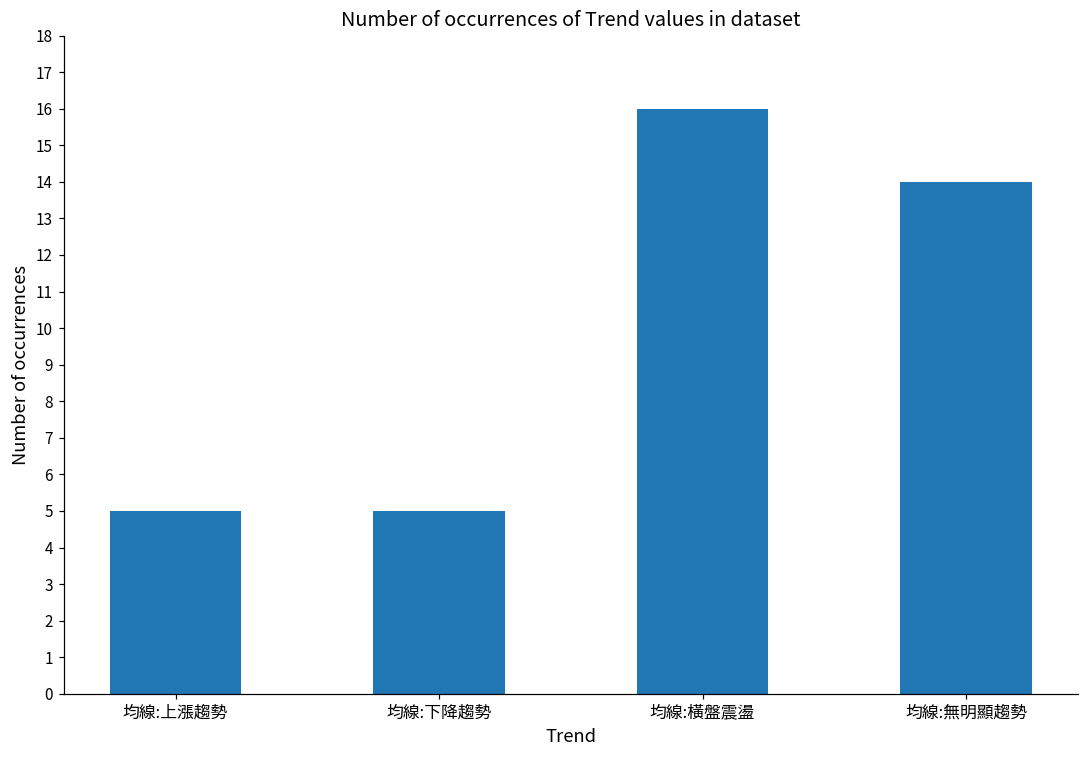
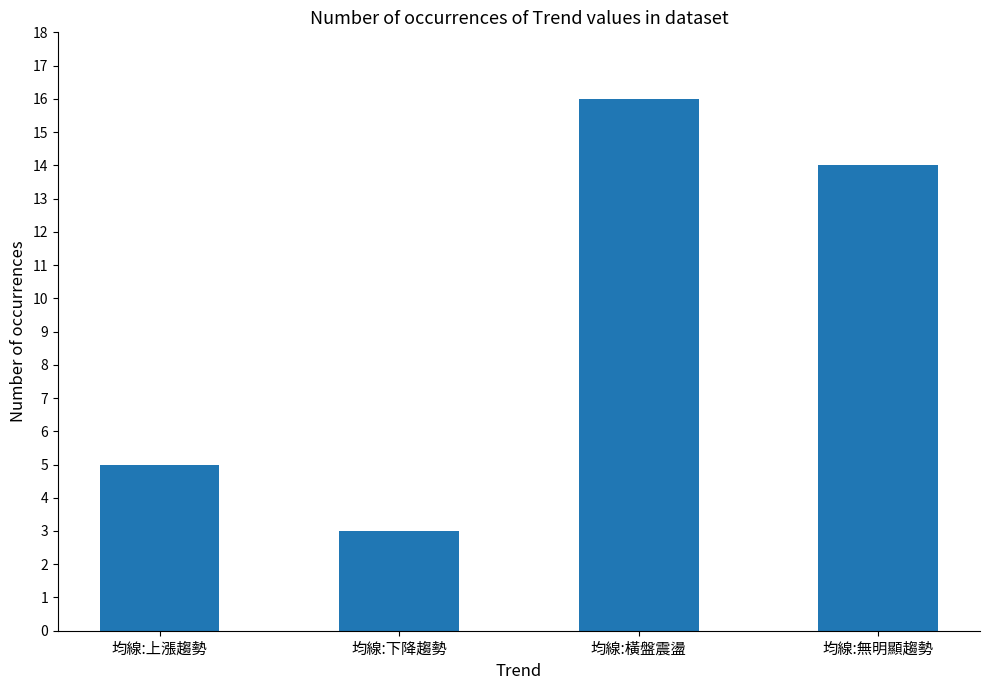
  {
    "均線:上漲趨勢": 5,
-   "均線:下降趨勢": 5,
+   "均線:下降趨勢": 3,
    "均線:橫盤震盪": 16,
    "均線:無明顯趨勢": 14
  }
